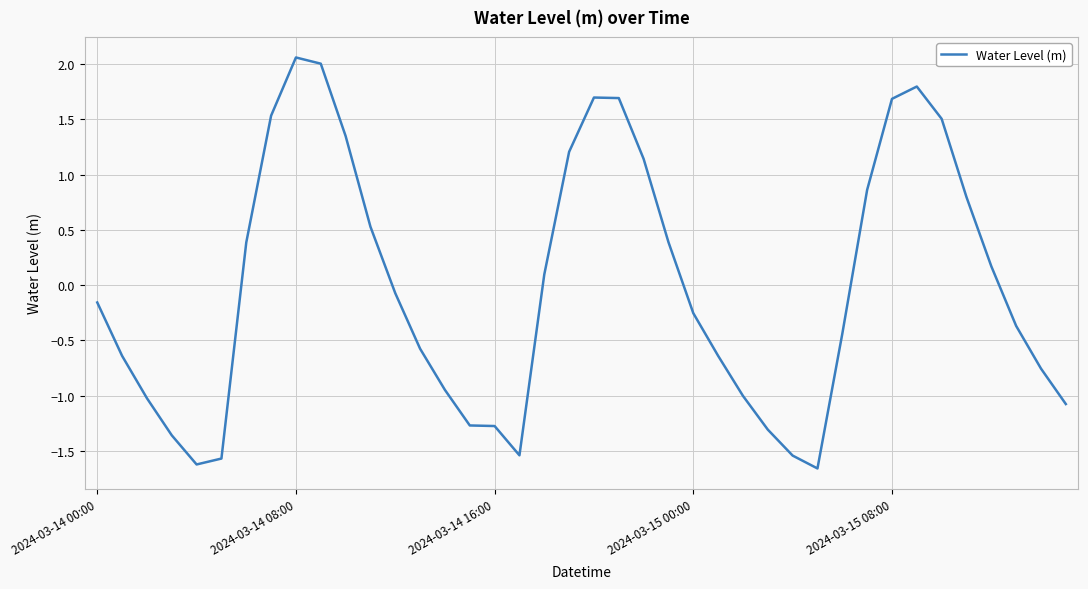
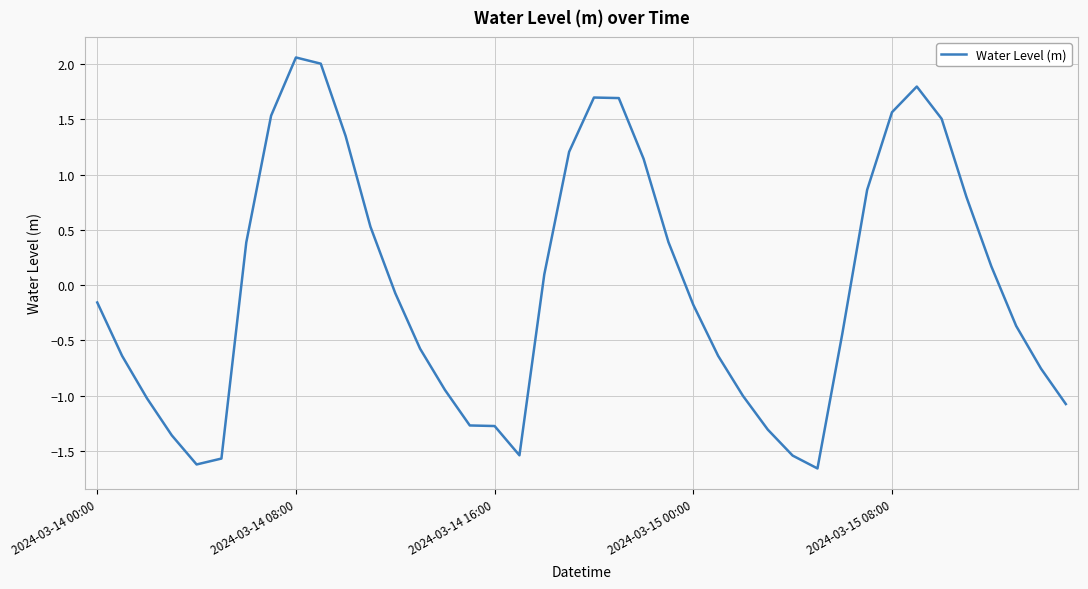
  {
    "2024-03-14 00:00": -0.16,
    "2024-03-14 08:00": 2.06,
    "2024-03-14 16:00": -1.28,
-   "2024-03-15 00:00": -0.25,
-   "2024-03-15 08:00": 1.68
+   "2024-03-15 00:00": -0.18,
+   "2024-03-15 08:00": 1.56
  }
